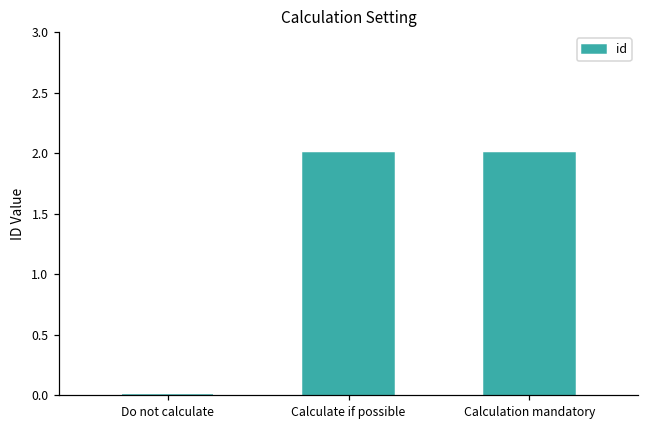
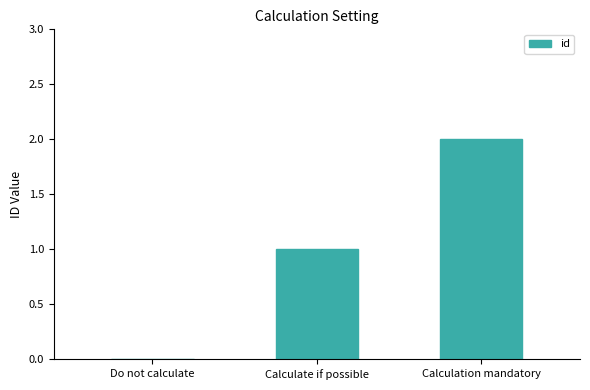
  {
    "Do not calculate": 0,
-   "Calculate if possible": 2,
+   "Calculate if possible": 1,
    "Calculation mandatory": 2
  }
